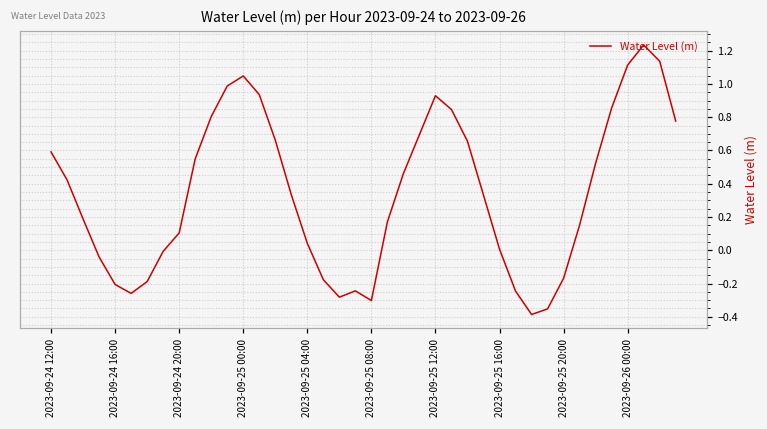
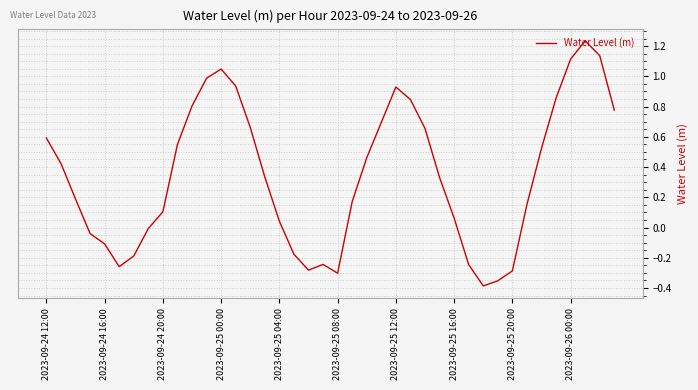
  {
    "2023-09-24 12:00": 0.59,
-   "2023-09-24 16:00": -0.21,
+   "2023-09-24 16:00": -0.11,
    "2023-09-24 20:00": 0.10,
    "2023-09-25 00:00": 1.05,
    "2023-09-25 04:00": 0.04,
    "2023-09-25 08:00": -0.30,
    "2023-09-25 12:00": 0.93,
-   "2023-09-25 16:00": 0.01,
-   "2023-09-25 20:00": -0.17,
+   "2023-09-25 16:00": 0.06,
+   "2023-09-25 20:00": -0.29,
    "2023-09-26 00:00": 1.11
  }
